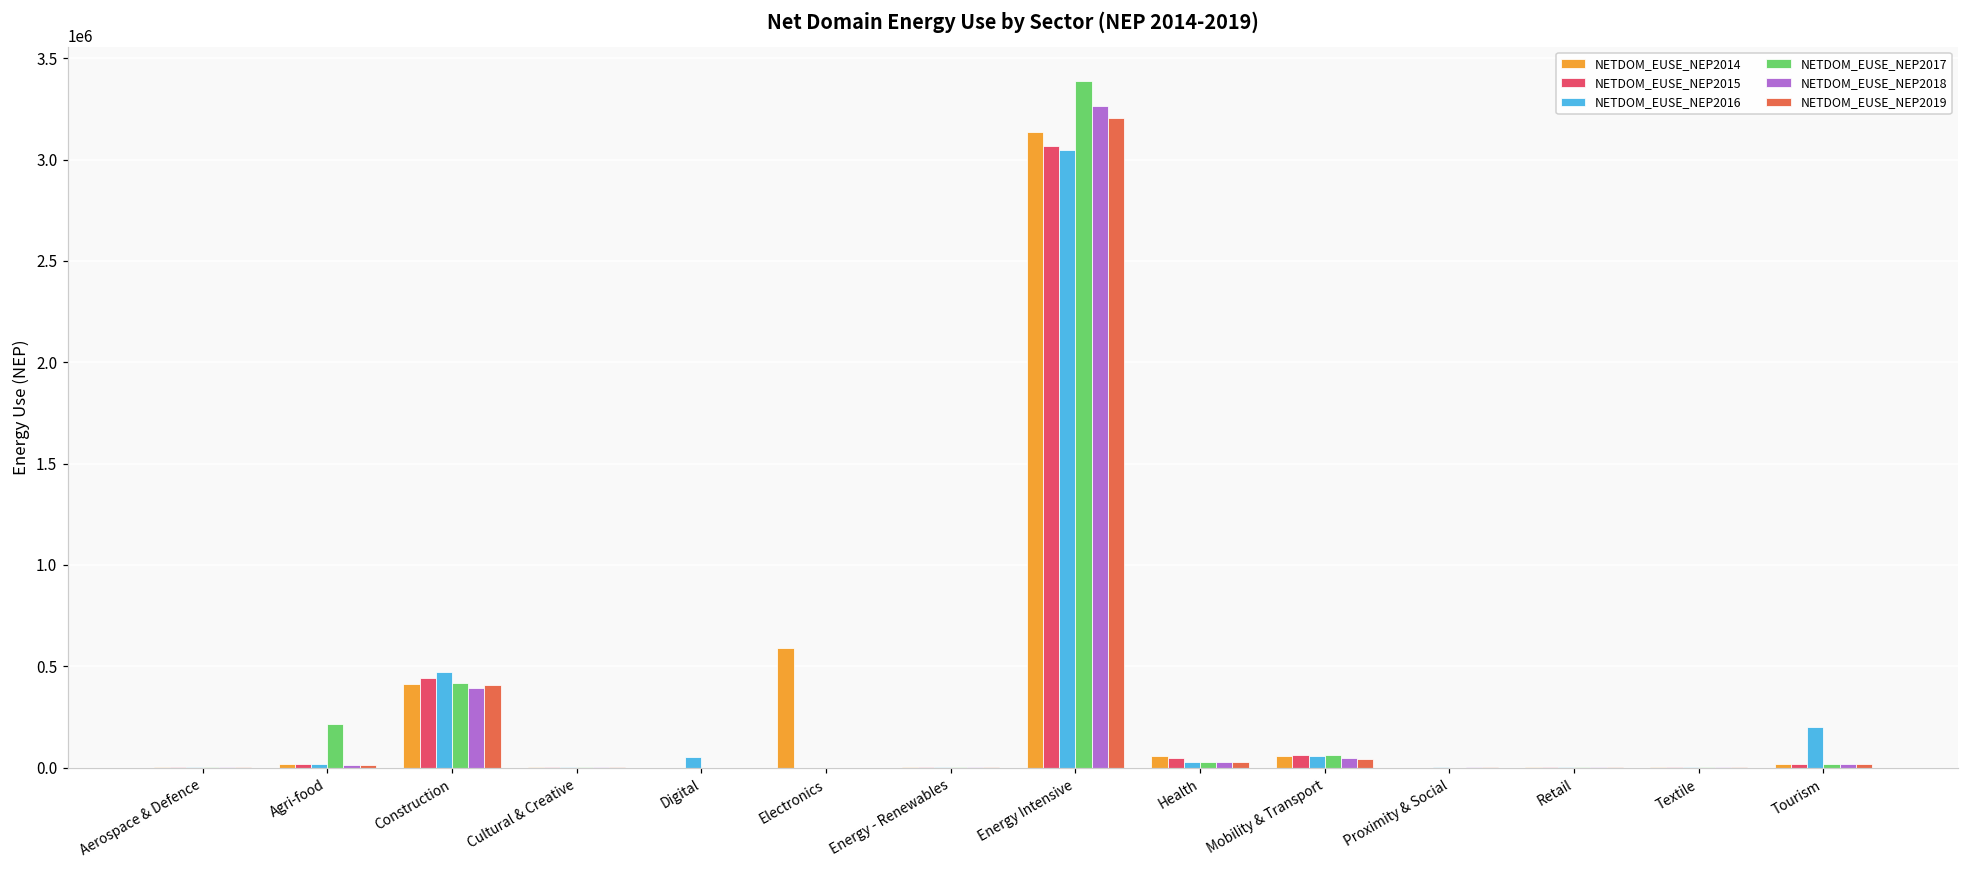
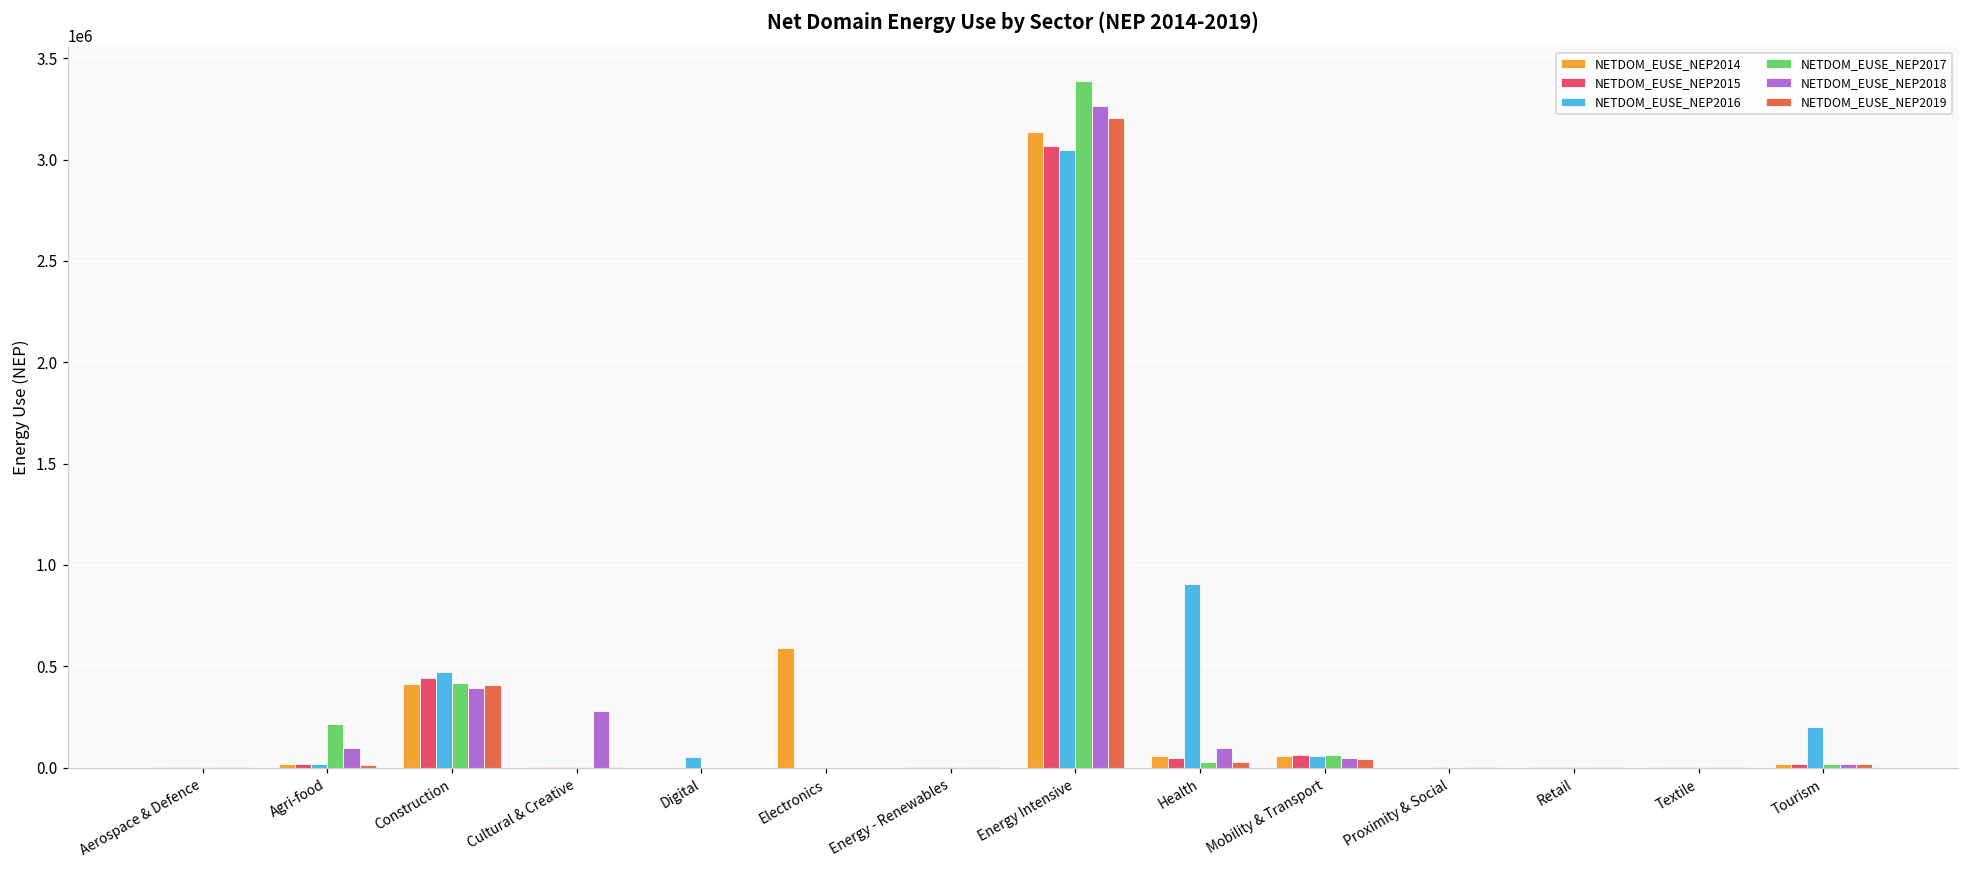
  {
    "NETDOM_EUSE_NEP2014": {
      "Agri-food": 20000,
      "Construction": 410000,
      "Electronics": 590000,
      "Energy Intensive": 3140000,
      "Health": 60000,
      "Mobility & Transport": 60000,
      "Tourism": 20000
    },
    "NETDOM_EUSE_NEP2016": {
      "Agri-food": 20000,
      "Construction": 470000,
      "Digital": 50000,
      "Energy Intensive": 3050000,
-     "Health": 30000,
+     "Health": 900000,
      "Mobility & Transport": 60000,
      "Tourism": 200000
    },
    "NETDOM_EUSE_NEP2017": {
      "Agri-food": 210000,
      "Construction": 420000,
      "Energy Intensive": 3390000,
      "Health": 30000,
      "Mobility & Transport": 60000,
      "Tourism": 20000
    },
    "NETDOM_EUSE_NEP2018": {
-     "Agri-food": 20000,
+     "Agri-food": 100000,
      "Construction": 390000,
-     "Cultural & Creative": 0,
+     "Cultural & Creative": 280000,
      "Energy Intensive": 3260000,
-     "Health": 30000,
+     "Health": 90000,
      "Mobility & Transport": 50000,
      "Tourism": 20000
    }
  }
